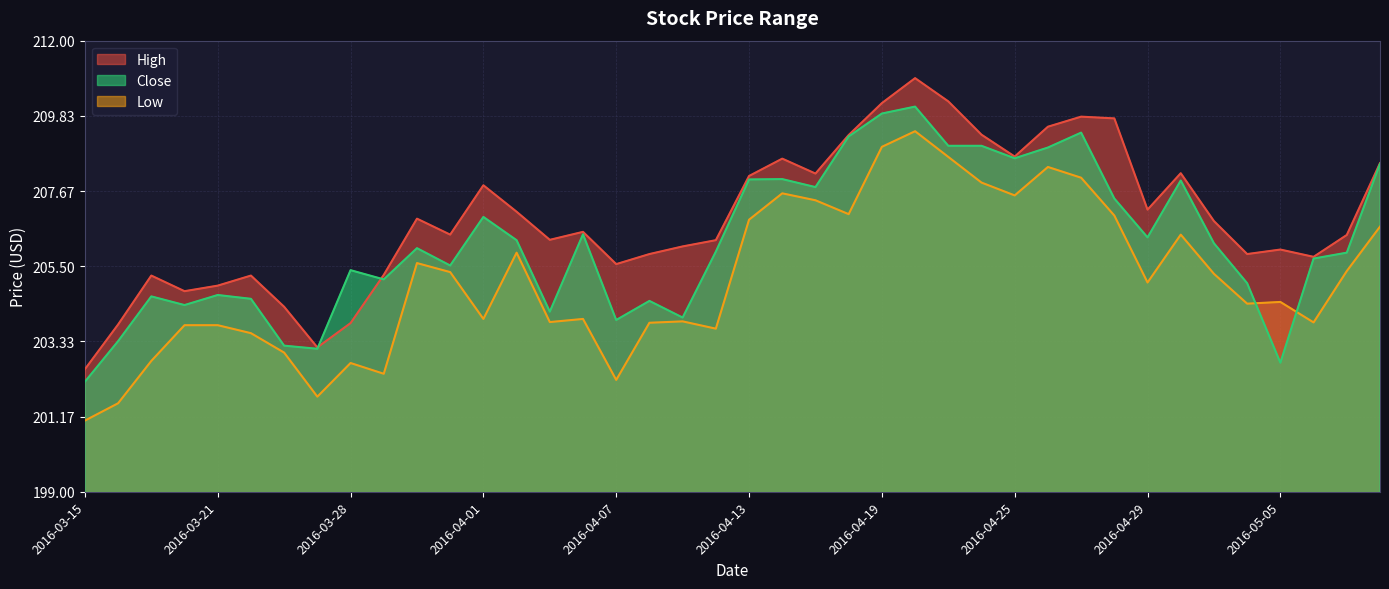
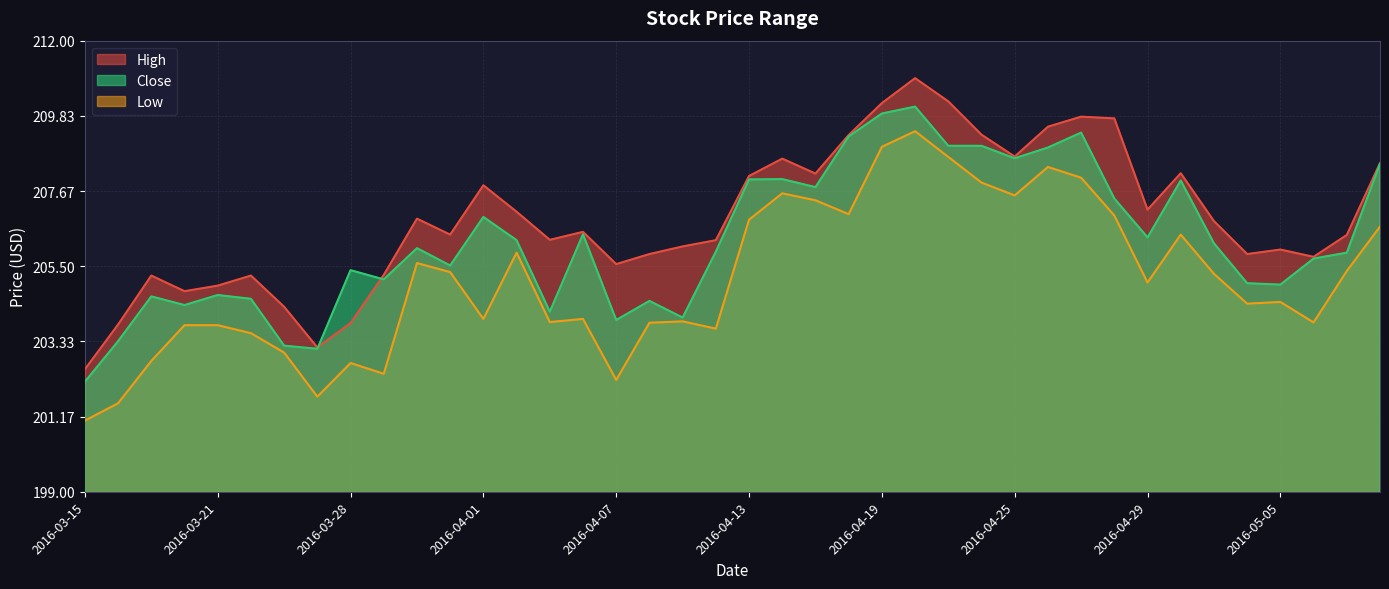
  {
    "High": {
      "2016-03-15": 202.5,
      "2016-03-21": 204.9,
      "2016-03-28": 203.9,
      "2016-04-01": 207.8,
      "2016-04-07": 205.6,
      "2016-04-13": 208.1,
      "2016-04-19": 210.2,
      "2016-04-29": 207.1,
      "2016-05-05": 206.0
    },
    "Close": {
      "2016-03-15": 202.2,
      "2016-03-21": 204.7,
      "2016-03-28": 205.4,
      "2016-04-01": 206.9,
      "2016-04-07": 203.9,
      "2016-04-13": 208.0,
      "2016-04-19": 209.9,
      "2016-04-29": 206.3,
-     "2016-05-05": 202.7
+     "2016-05-05": 205.0
    },
    "Low": {
      "2016-03-15": 201.1,
      "2016-03-21": 203.8,
      "2016-03-28": 202.7,
      "2016-04-01": 204.0,
      "2016-04-07": 202.2,
      "2016-04-13": 206.8,
      "2016-04-19": 208.9,
      "2016-04-25": 207.5,
      "2016-04-29": 205.0,
      "2016-05-05": 204.5
    }
  }
